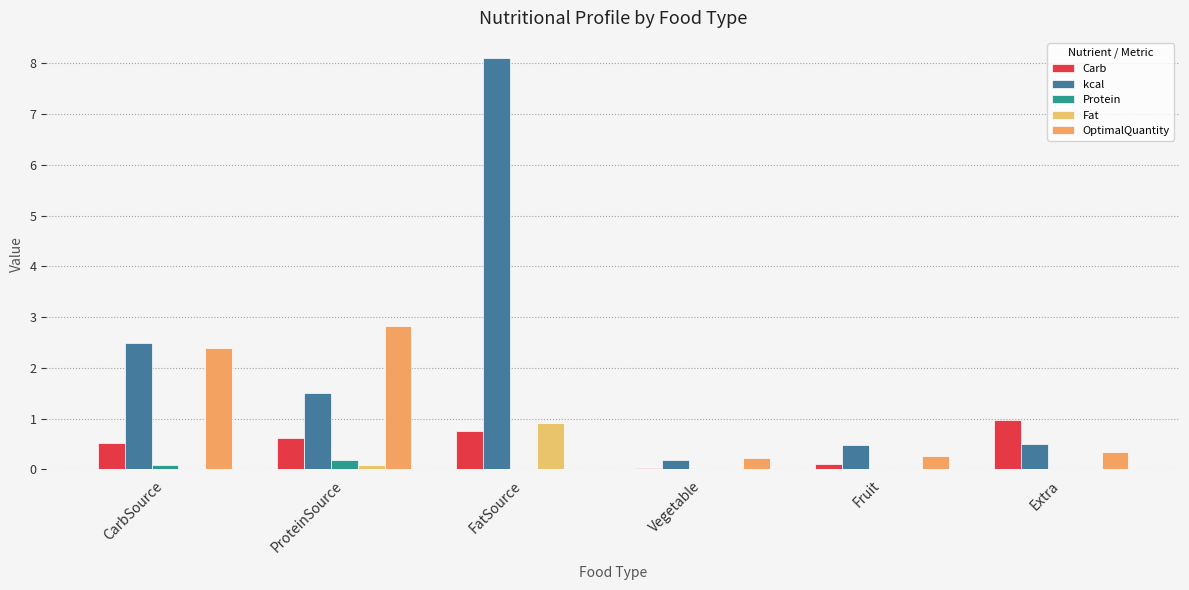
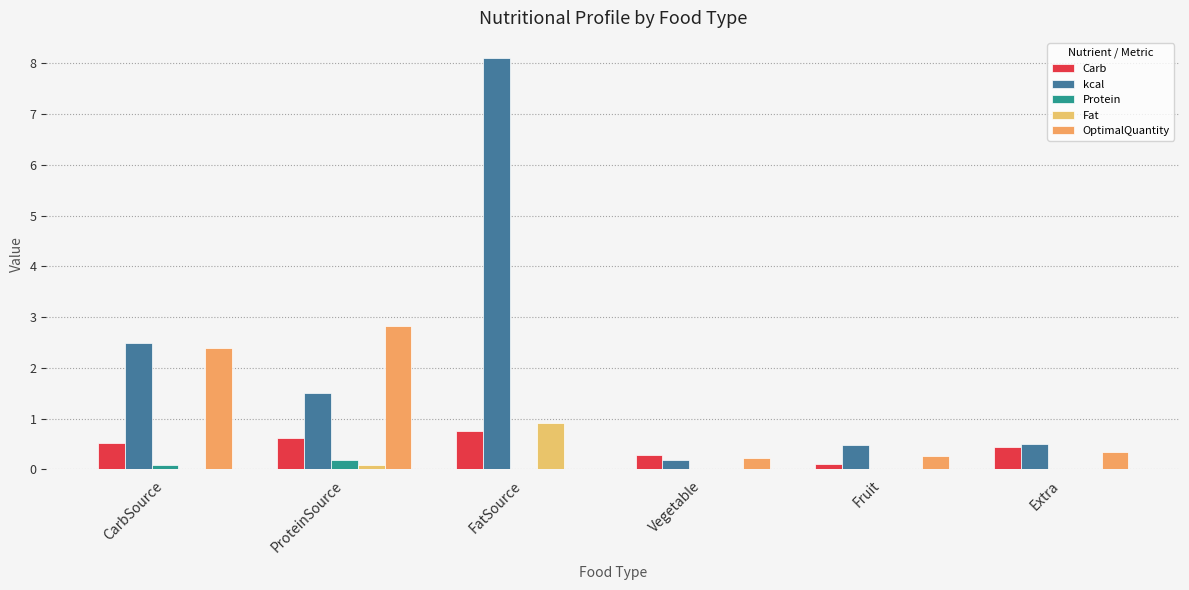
  {
    "Carb": {
      "CarbSource": 0.5,
      "ProteinSource": 0.6,
      "FatSource": 0.8,
-     "Vegetable": 0.0,
+     "Vegetable": 0.3,
      "Fruit": 0.1,
-     "Extra": 1.0
+     "Extra": 0.4
    }
  }
